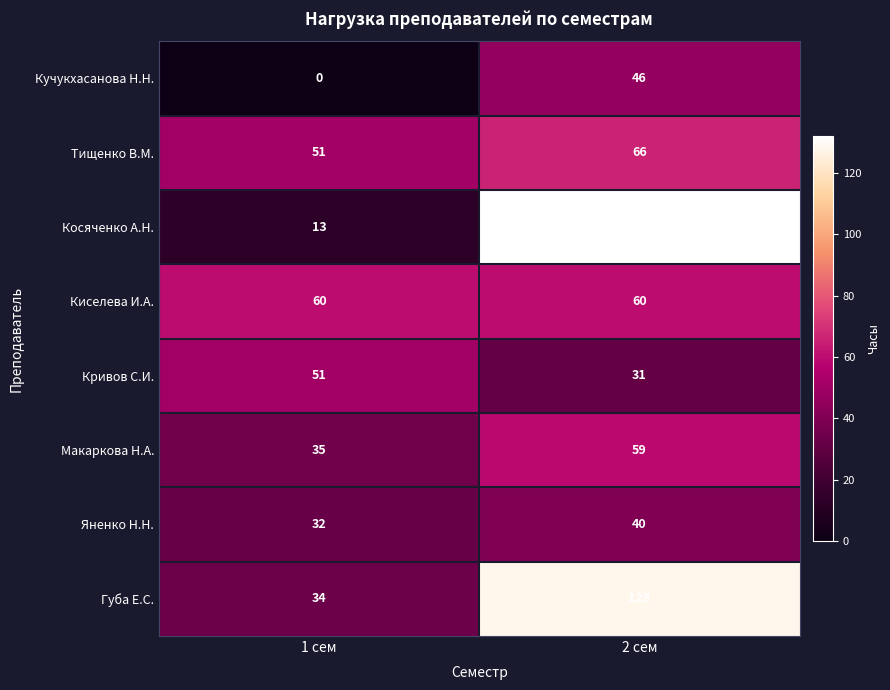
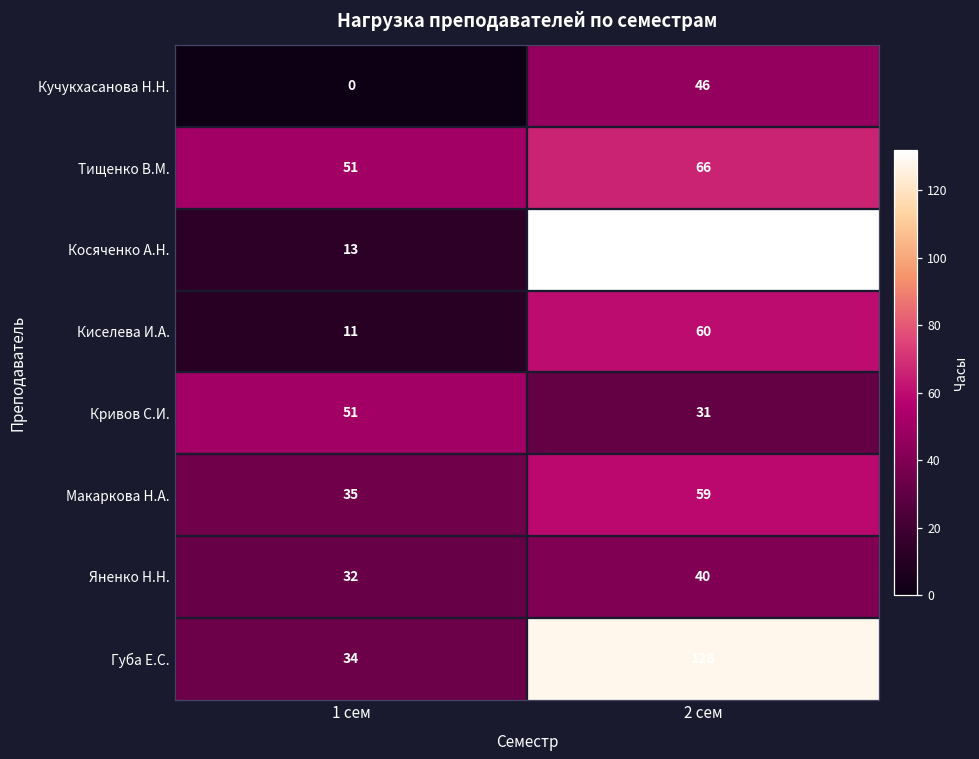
  {
    "Кучукхасанова Н.Н.": {
      "1 сем": 0,
      "2 сем": 46
    },
    "Тищенко В.М.": {
      "1 сем": 51,
      "2 сем": 66
    },
    "Косяченко А.Н.": {
      "1 сем": 13
    },
    "Киселева И.А.": {
-     "1 сем": 60,
+     "1 сем": 11,
      "2 сем": 60
    },
    "Кривов С.И.": {
      "1 сем": 51,
      "2 сем": 31
    },
    "Макаркова Н.А.": {
      "1 сем": 35,
      "2 сем": 59
    },
    "Яненко Н.Н.": {
      "1 сем": 32,
      "2 сем": 40
    },
    "Губа Е.С.": {
      "1 сем": 34
    }
  }
